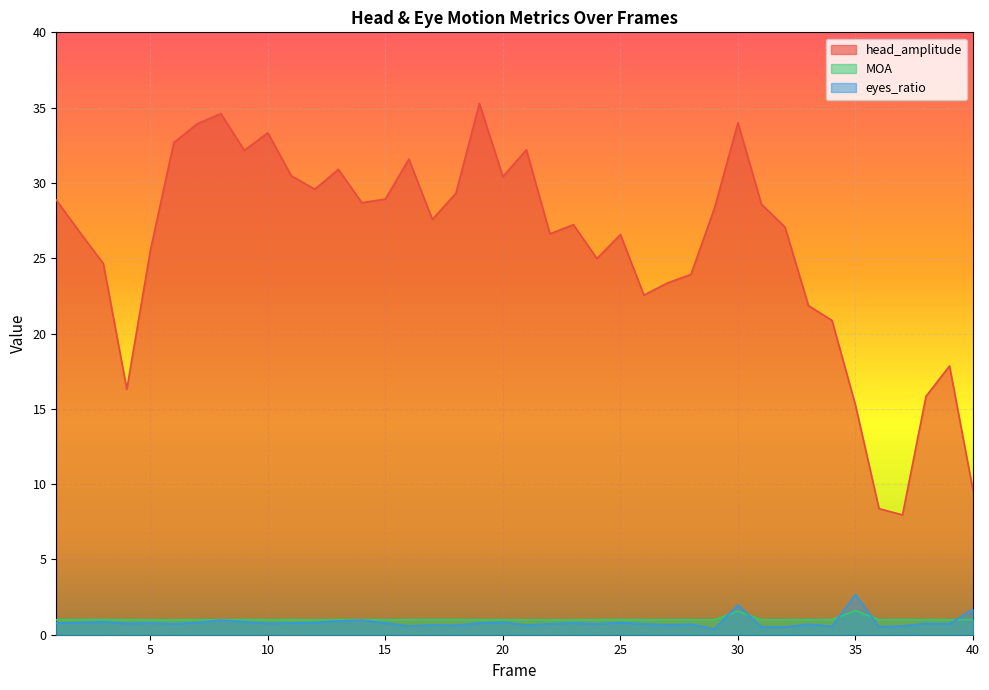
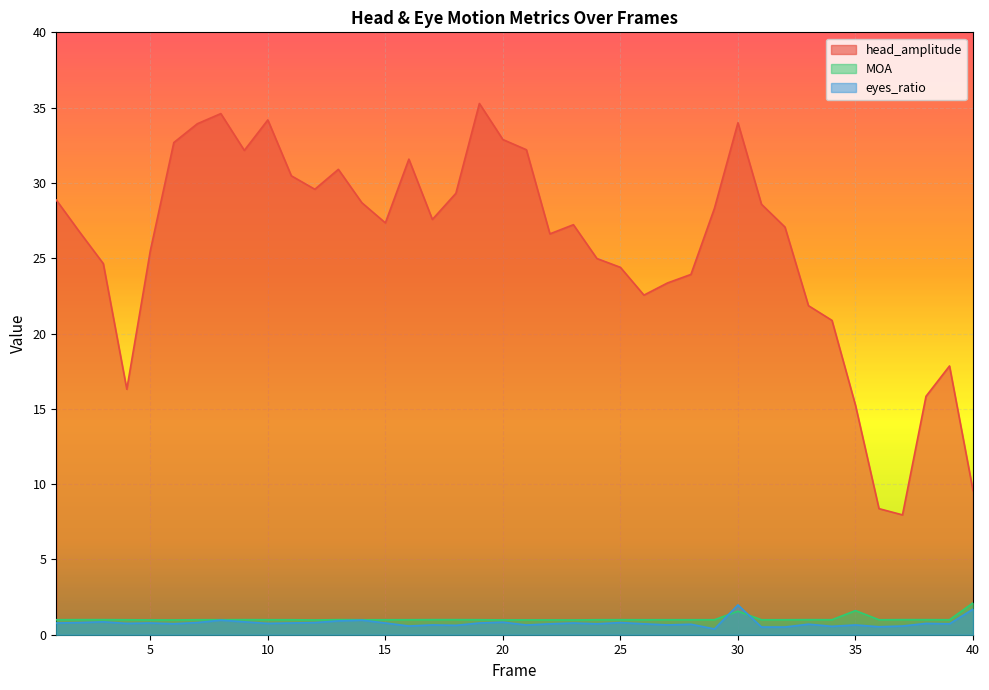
  {
    "head_amplitude": {
      "5": 25.5,
-     "10": 33.3,
-     "15": 28.9,
-     "20": 30.4,
-     "25": 26.6,
+     "10": 34.2,
+     "15": 27.3,
+     "20": 32.9,
+     "25": 24.4,
      "30": 34.0,
      "35": 15.2,
      "40": 9.6
    },
    "MOA": {
      "5": 1.0,
      "10": 1.0,
      "15": 1.0,
      "25": 1.0,
      "30": 1.6,
      "35": 1.6,
-     "40": 1.0
+     "40": 2.1
    },
    "eyes_ratio": {
      "5": 0.8,
      "10": 0.8,
      "15": 0.8,
      "25": 0.8,
      "30": 2.0,
-     "35": 2.7,
+     "35": 0.6,
      "40": 1.7
    }
  }
